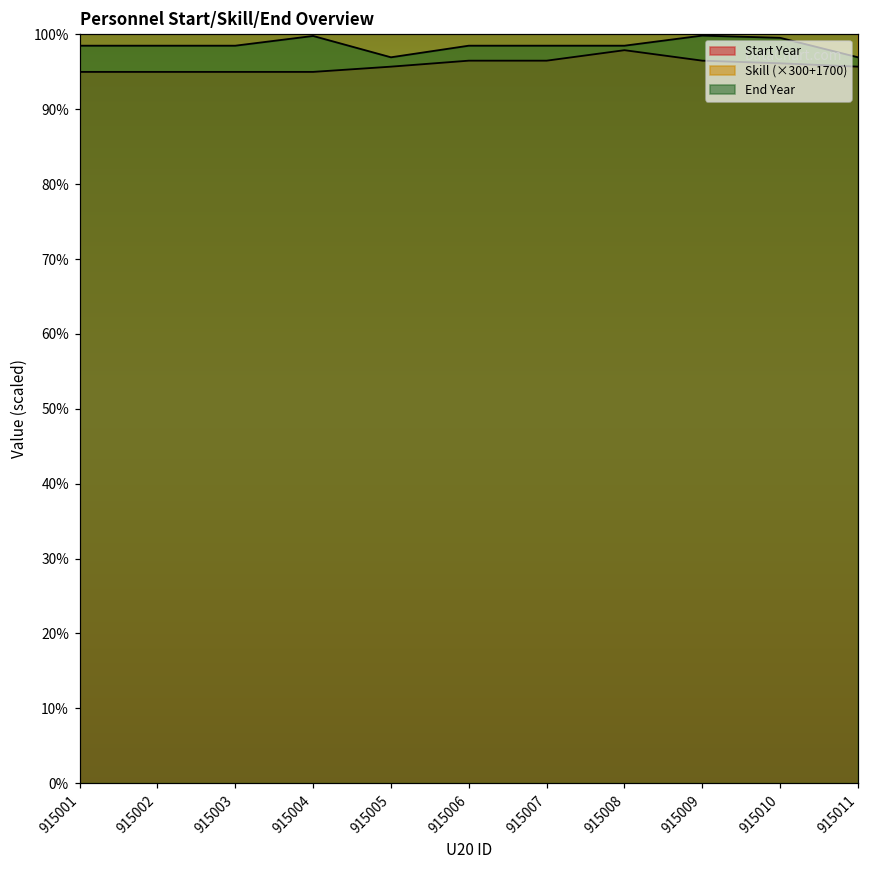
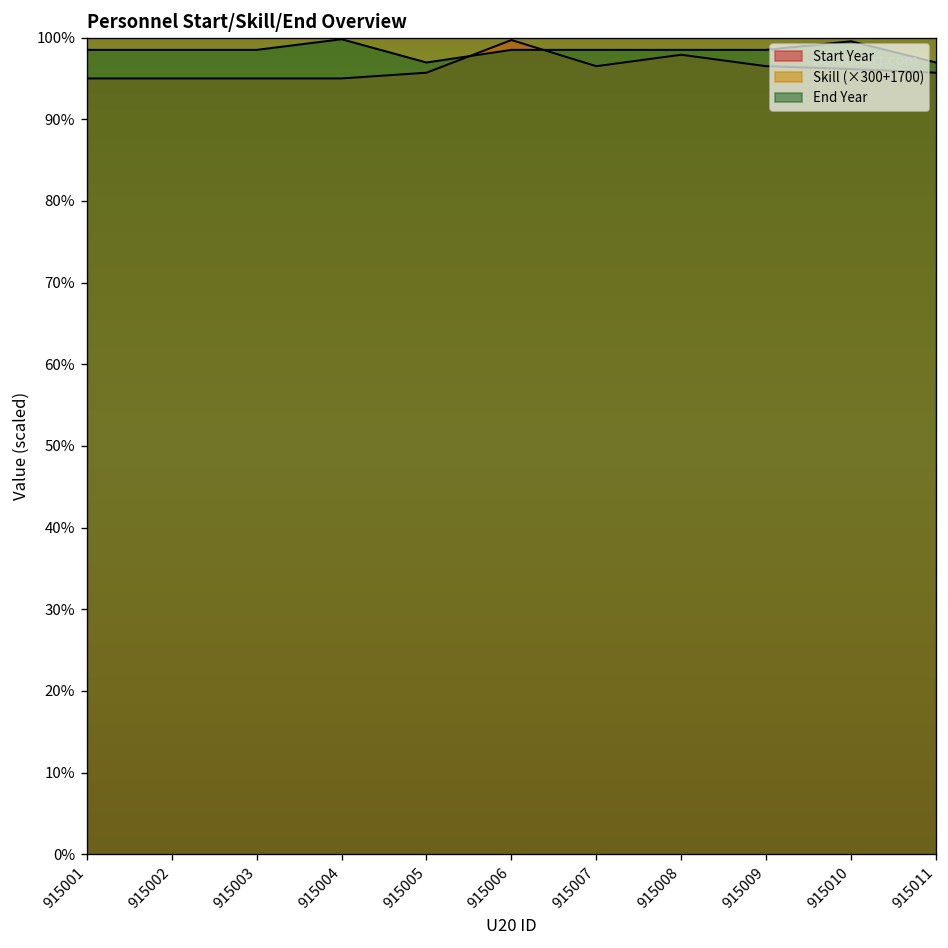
  {
    "Start Year": {
      "915001": "95%",
      "915002": "95%",
      "915003": "95%",
      "915004": "95%",
      "915005": "96%",
-     "915006": "97%",
+     "915006": "100%",
      "915007": "97%",
      "915008": "98%",
      "915009": "97%",
      "915011": "96%"
    },
    "End Year": {
      "915001": "99%",
      "915002": "99%",
      "915003": "99%",
      "915004": "100%",
      "915005": "97%",
      "915006": "99%",
      "915007": "99%",
      "915008": "99%",
-     "915009": "100%",
+     "915009": "99%",
      "915010": "100%",
      "915011": "97%"
    }
  }
